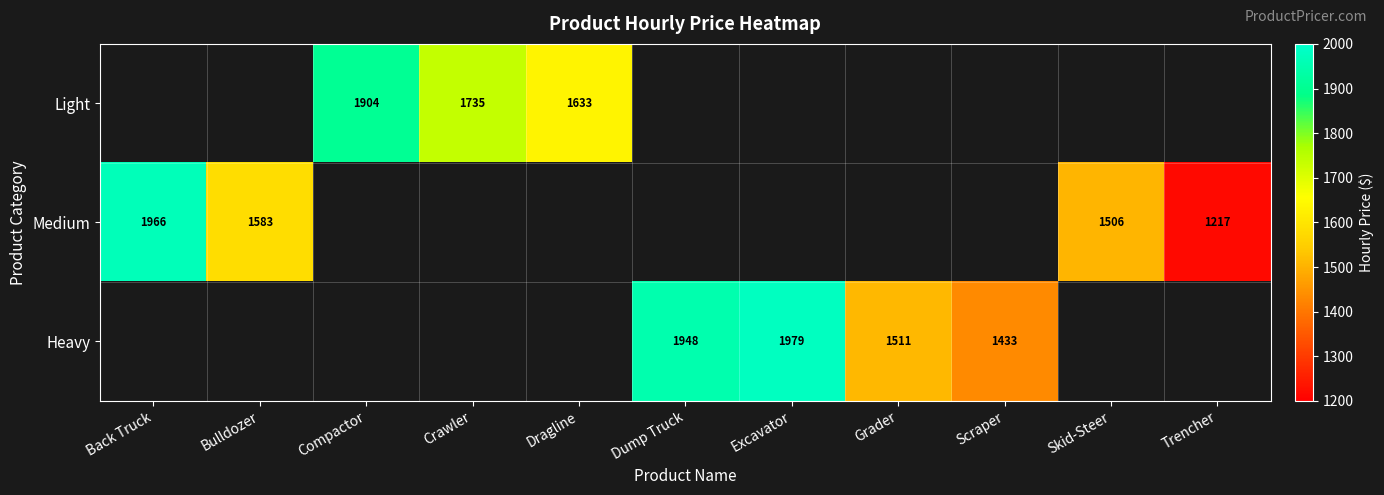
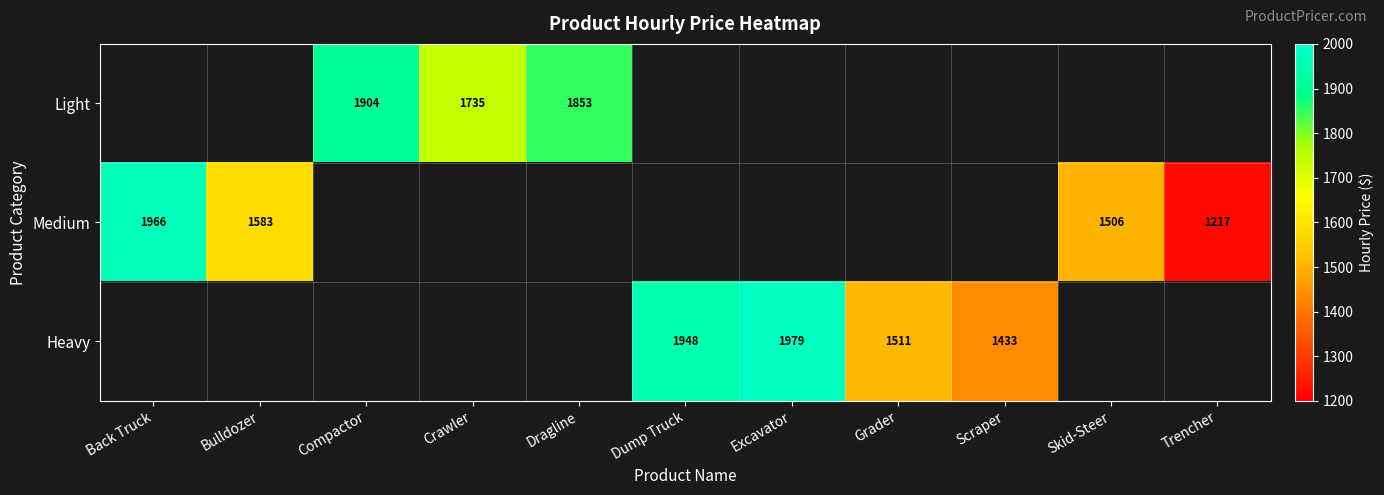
  {
    "Light": {
      "Compactor": 1904,
      "Crawler": 1735,
-     "Dragline": 1633
+     "Dragline": 1853
    },
    "Medium": {
      "Back Truck": 1966,
      "Bulldozer": 1583,
      "Skid-Steer": 1506,
      "Trencher": 1217
    },
    "Heavy": {
      "Dump Truck": 1948,
      "Excavator": 1979,
      "Grader": 1511,
      "Scraper": 1433
    }
  }
